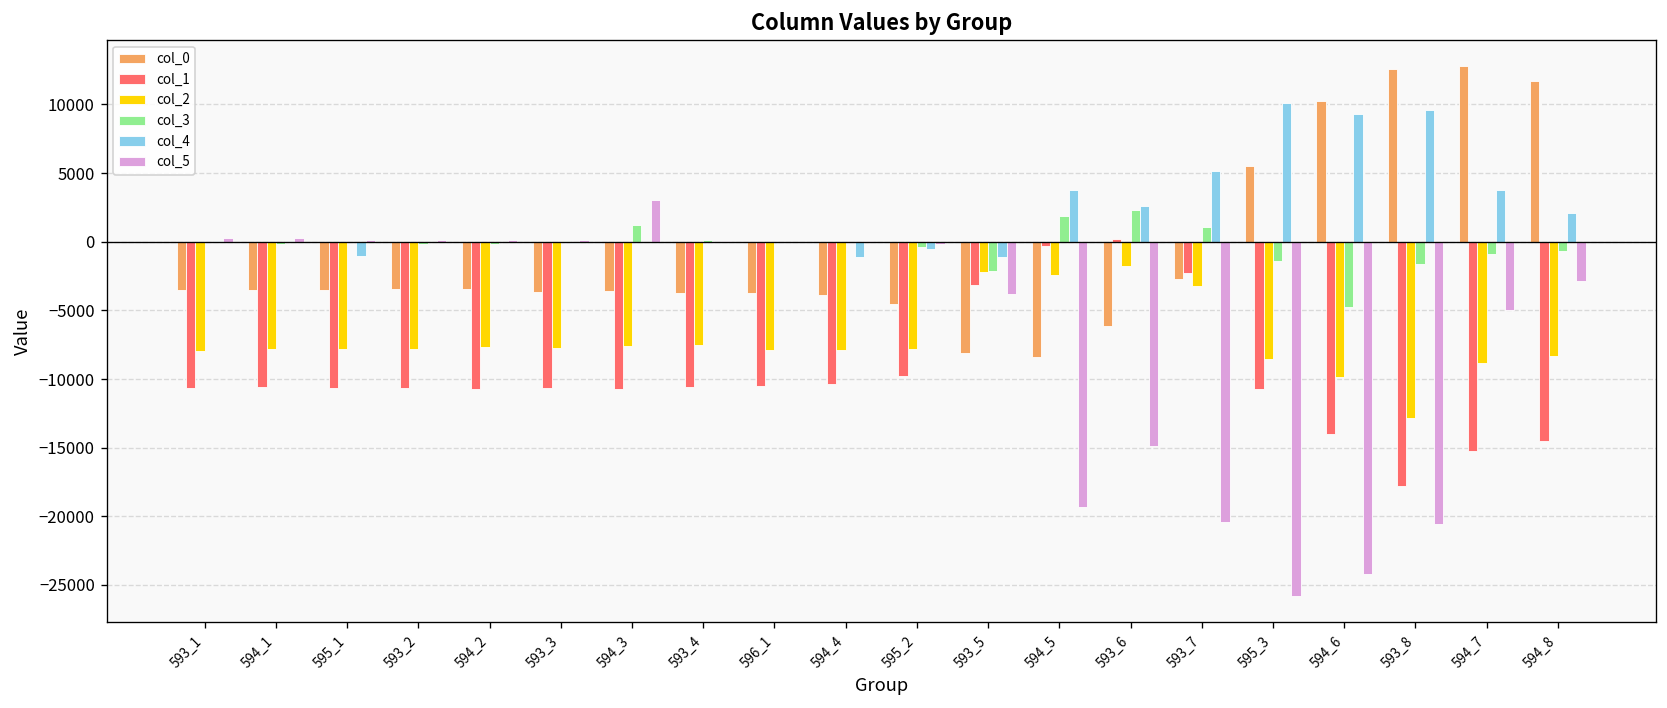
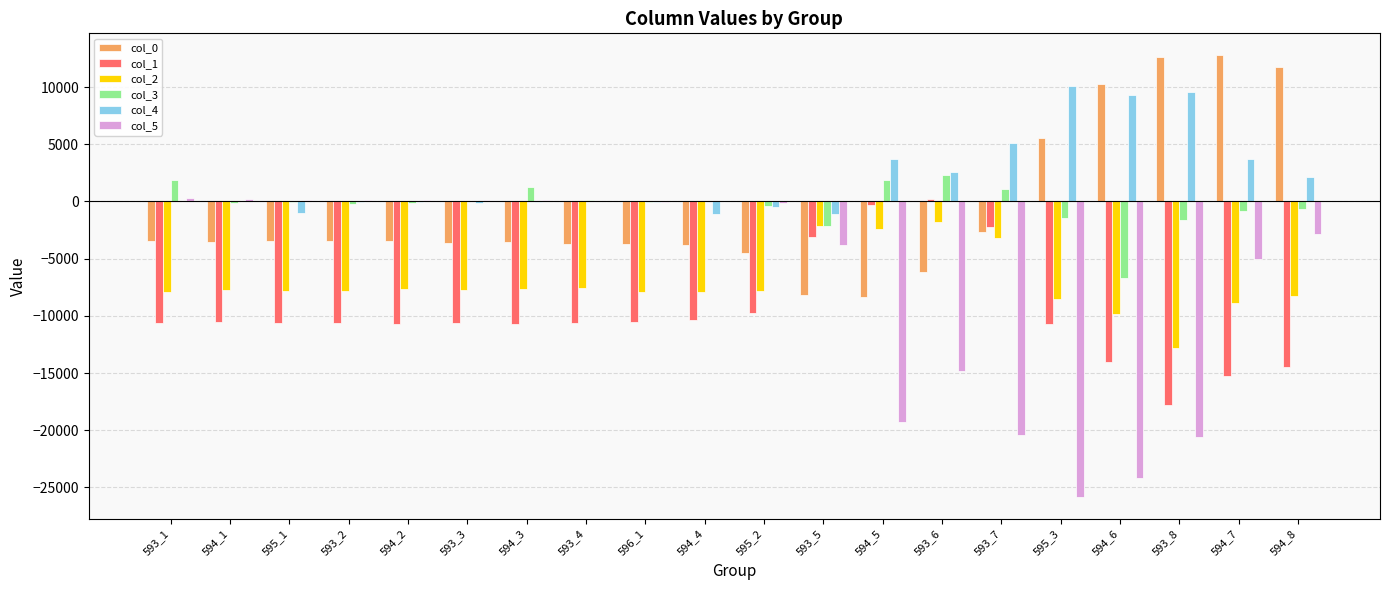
  {
    "col_2": {
      "593_1": -7900,
      "594_1": -7800,
      "595_1": -7800,
      "593_2": -7800,
      "594_2": -7700,
      "593_3": -7700,
      "594_3": -7600,
      "593_4": -7500,
      "596_1": -7900,
      "594_4": -7900,
      "595_2": -7800,
      "593_5": -2200,
      "594_5": -2400,
      "593_6": -1800,
      "593_7": -3200,
      "595_3": -8500,
      "594_6": -9900,
      "593_8": -12800,
      "594_7": -8900,
      "594_8": -8300
    },
    "col_3": {
-     "593_1": 0,
+     "593_1": 1900,
      "594_3": 1200,
      "595_2": -400,
      "593_5": -2200,
      "594_5": 1900,
      "593_6": 2300,
      "593_7": 1100,
      "595_3": -1400,
-     "594_6": -4800,
+     "594_6": -6700,
      "593_8": -1600,
      "594_7": -900,
      "594_8": -600
    },
    "col_4": {
      "595_1": -1000,
      "594_4": -1100,
      "595_2": -500,
      "593_5": -1100,
      "594_5": 3800,
      "593_6": 2600,
      "593_7": 5100,
      "595_3": 10100,
      "594_6": 9300,
      "593_8": 9600,
      "594_7": 3700,
      "594_8": 2100
    },
    "col_5": {
      "593_1": 300,
      "594_1": 200,
-     "594_3": 3100,
+     "594_3": 100,
      "593_5": -3800,
      "594_5": -19300,
      "593_6": -14900,
      "593_7": -20400,
      "595_3": -25800,
      "594_6": -24200,
      "593_8": -20600,
      "594_7": -5000,
      "594_8": -2900
    }
  }
